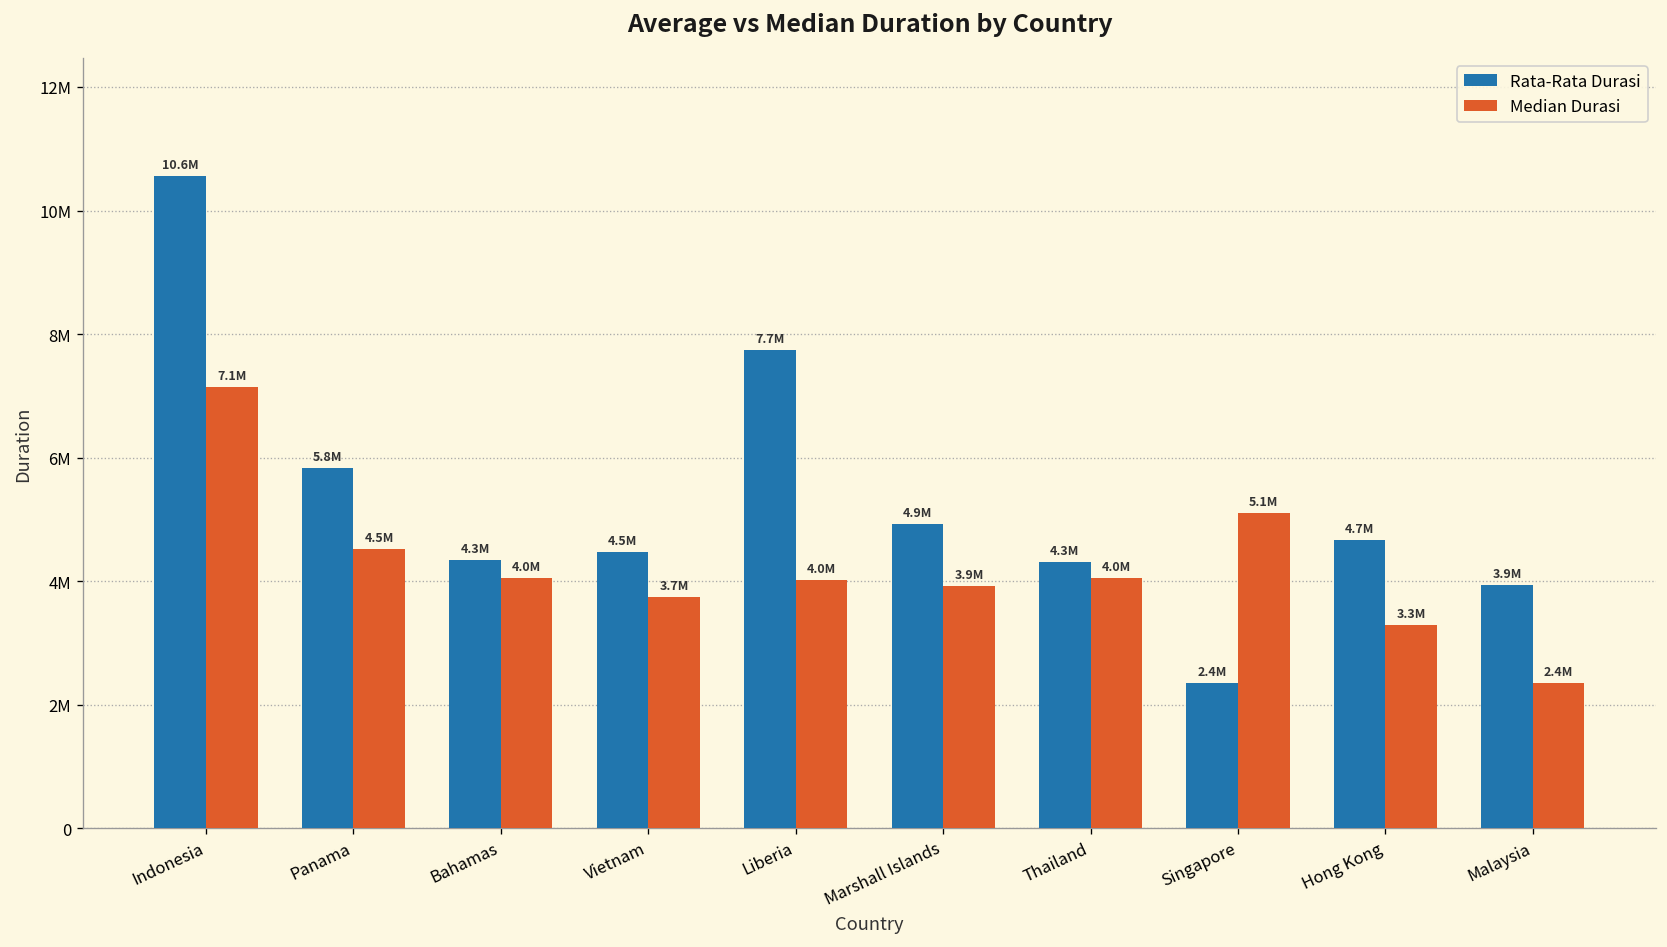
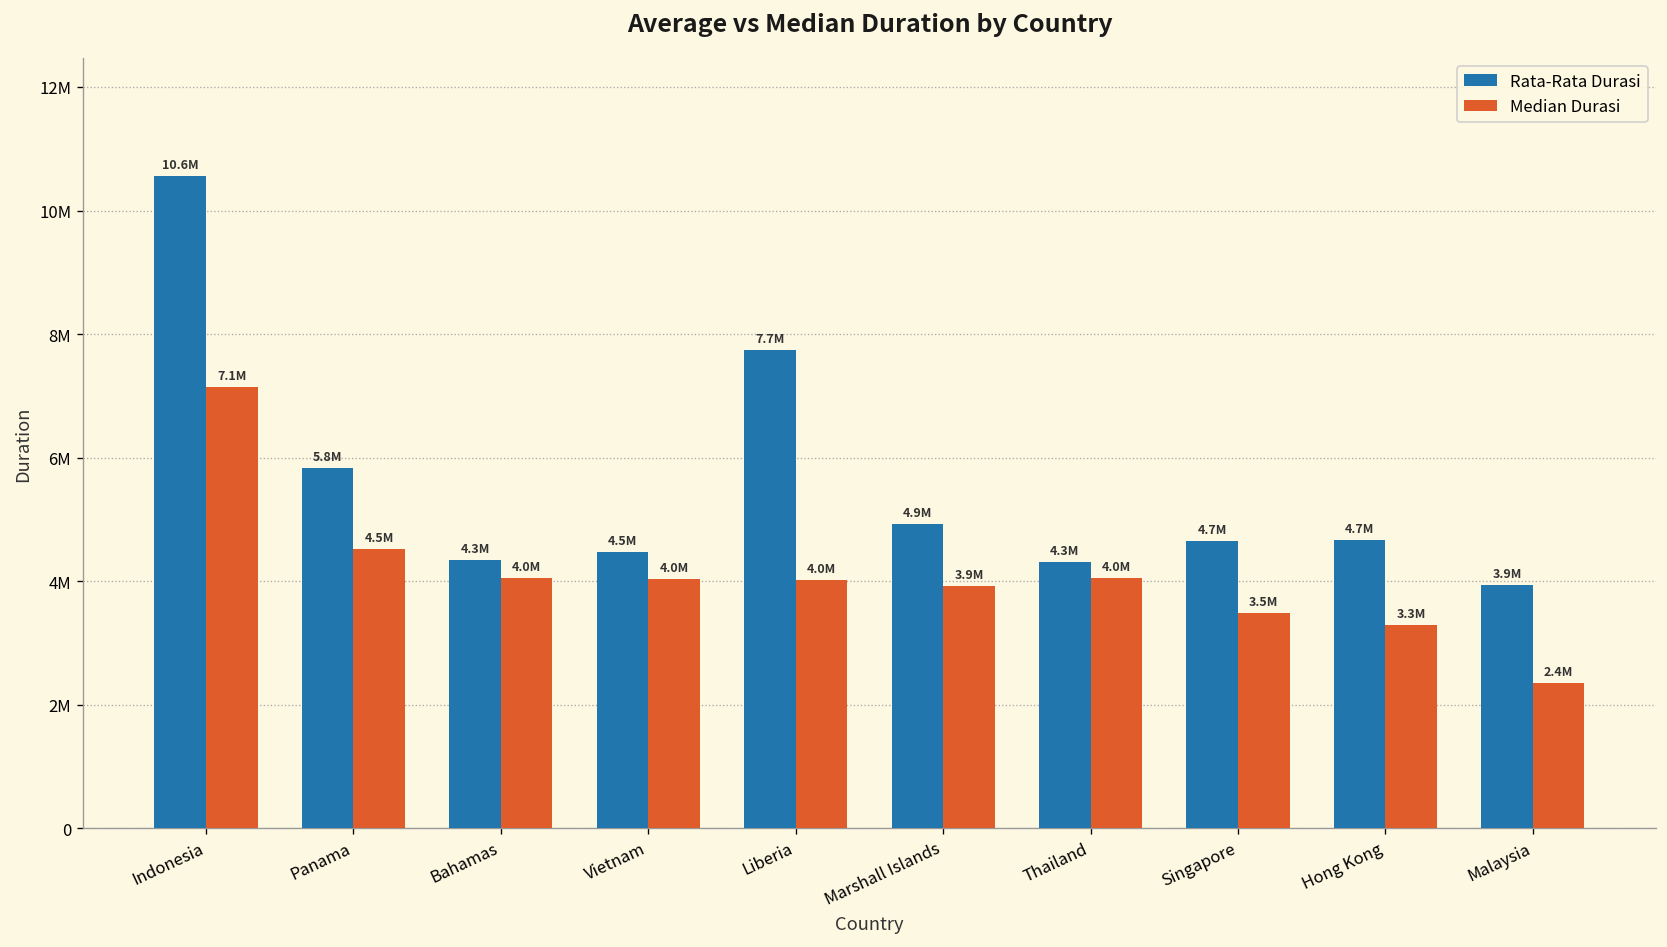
  {
    "Rata-Rata Durasi": {
      "Indonesia": "10.6M",
      "Panama": "5.8M",
      "Bahamas": "4.3M",
      "Vietnam": "4.5M",
      "Liberia": "7.7M",
      "Marshall Islands": "4.9M",
      "Thailand": "4.3M",
-     "Singapore": "2.4M",
+     "Singapore": "4.7M",
      "Hong Kong": "4.7M",
      "Malaysia": "3.9M"
    },
    "Median Durasi": {
      "Indonesia": "7.1M",
      "Panama": "4.5M",
      "Bahamas": "4.0M",
-     "Vietnam": "3.7M",
+     "Vietnam": "4.0M",
      "Liberia": "4.0M",
      "Marshall Islands": "3.9M",
      "Thailand": "4.0M",
-     "Singapore": "5.1M",
+     "Singapore": "3.5M",
      "Hong Kong": "3.3M",
      "Malaysia": "2.4M"
    }
  }
